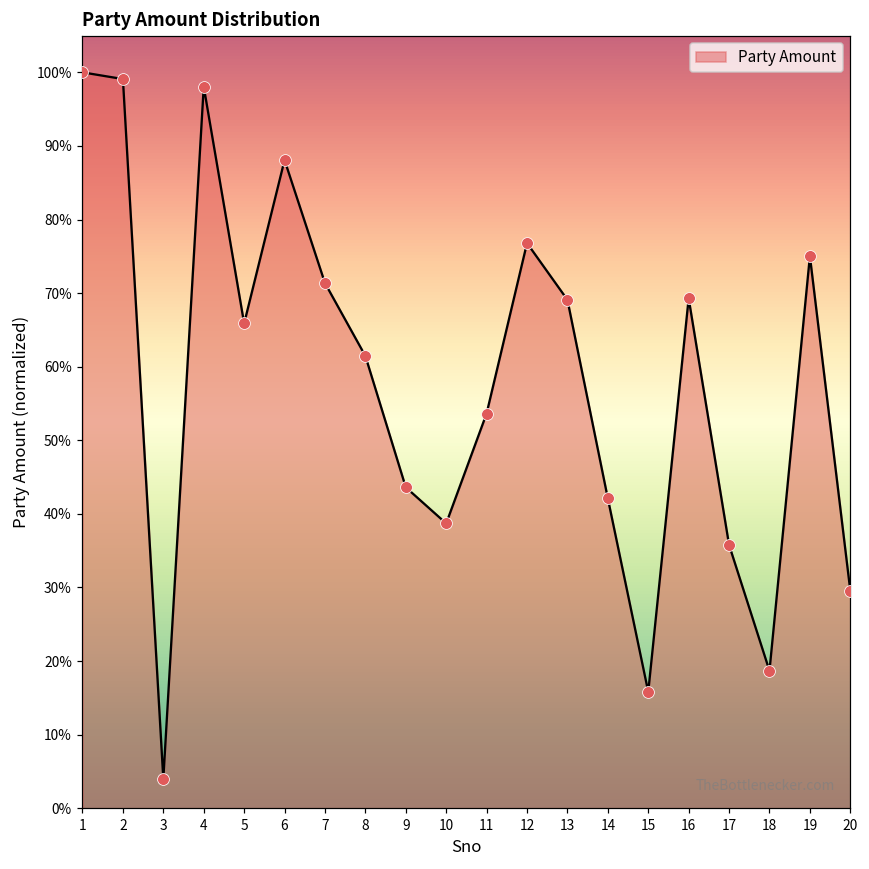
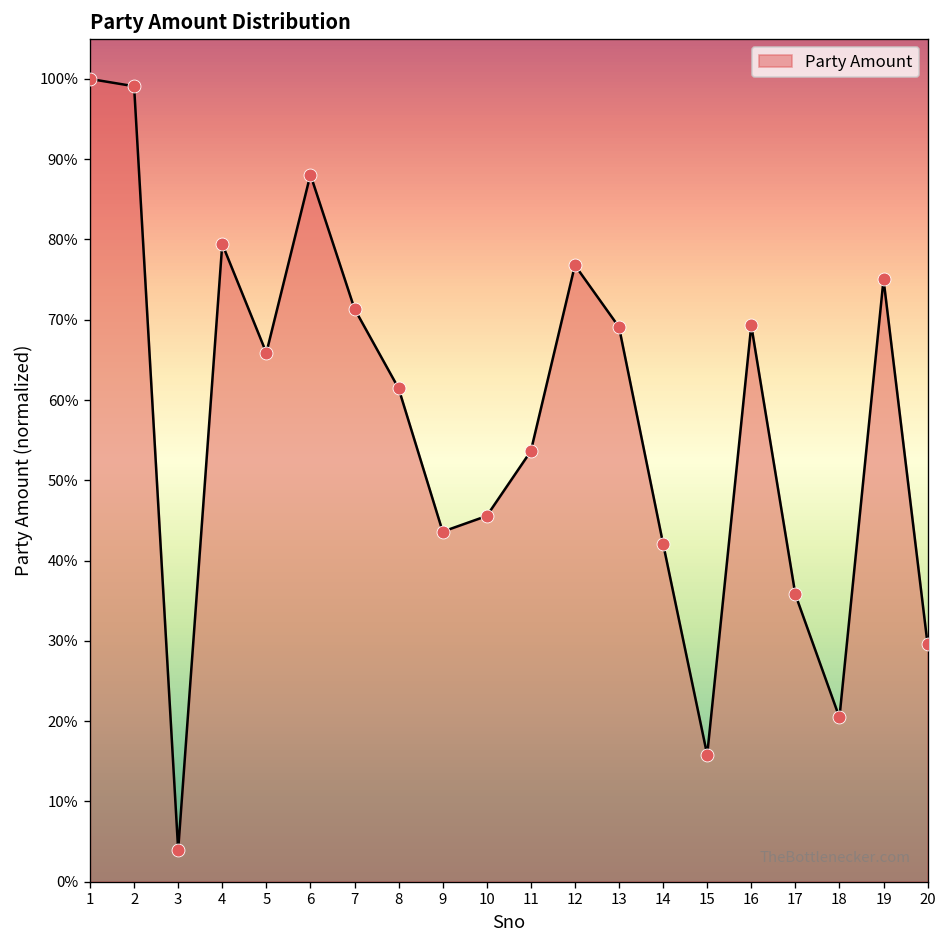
  {
    "1": "100%",
    "2": "99%",
    "3": "4%",
-   "4": "98%",
+   "4": "79%",
    "5": "66%",
    "6": "88%",
    "7": "71%",
    "8": "61%",
    "9": "44%",
-   "10": "39%",
+   "10": "46%",
    "11": "54%",
    "12": "77%",
    "13": "69%",
    "14": "42%",
    "15": "16%",
    "16": "69%",
    "17": "36%",
-   "18": "19%",
+   "18": "20%",
    "19": "75%",
    "20": "30%"
  }
